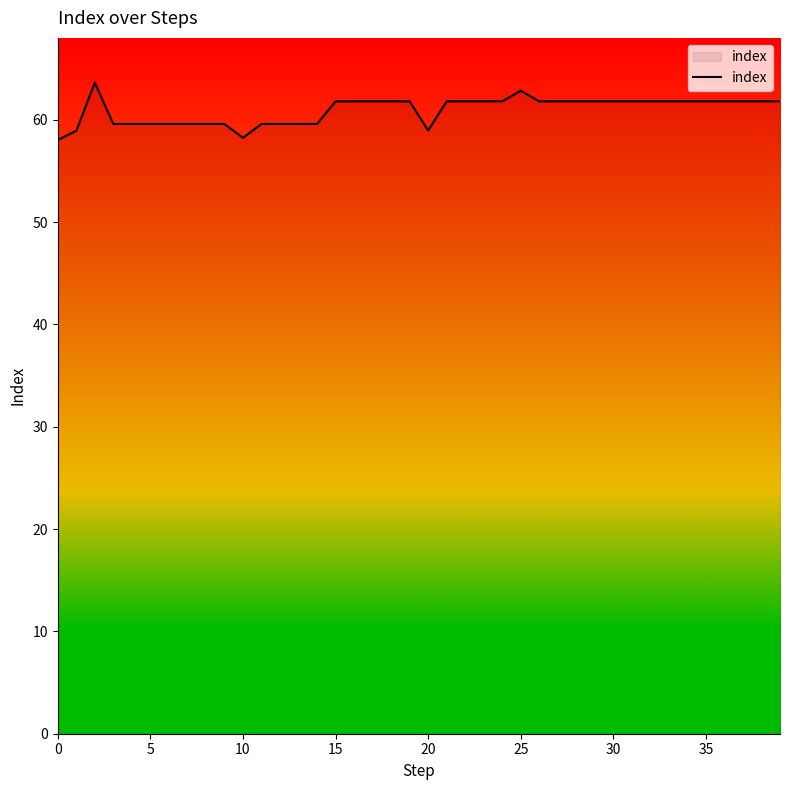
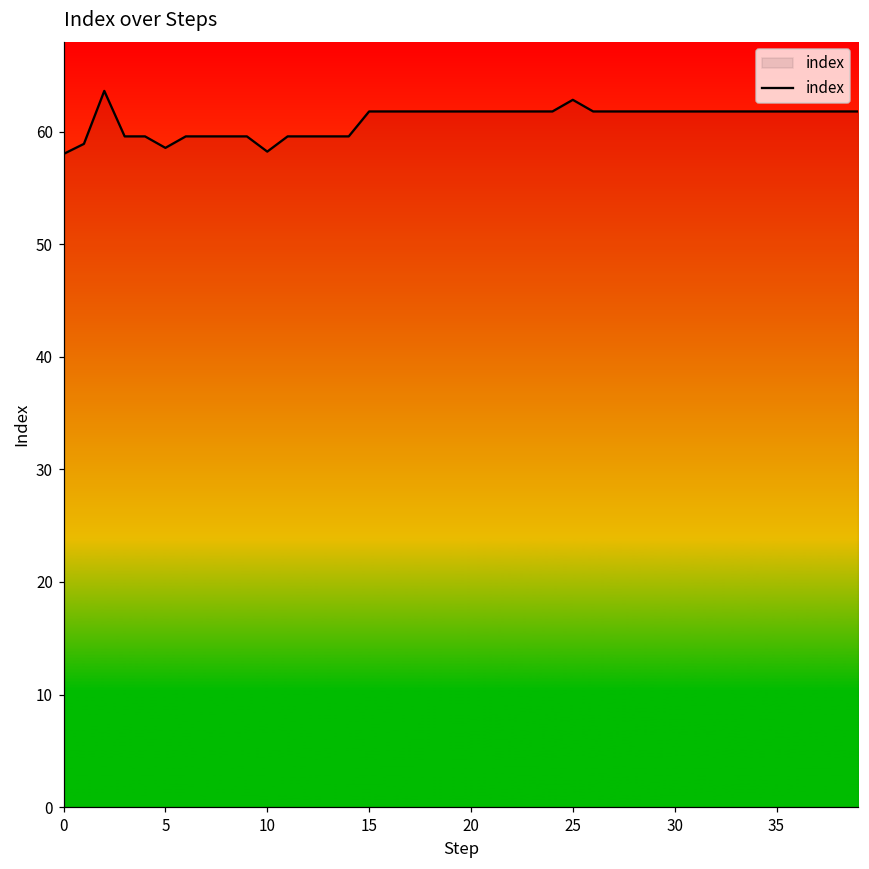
  {
    "0": 58.0,
-   "5": 59.6,
+   "5": 58.6,
    "10": 58.2,
    "15": 61.8,
-   "20": 59.0,
+   "20": 61.8,
    "25": 62.8,
    "30": 61.8,
    "35": 61.8
  }
